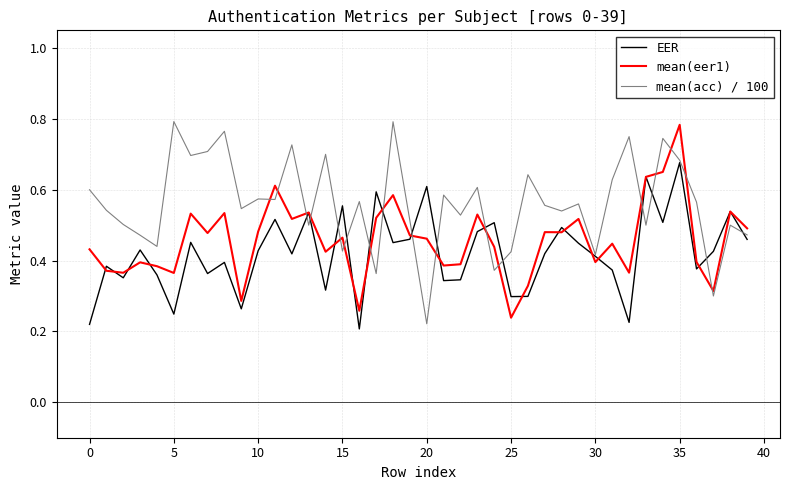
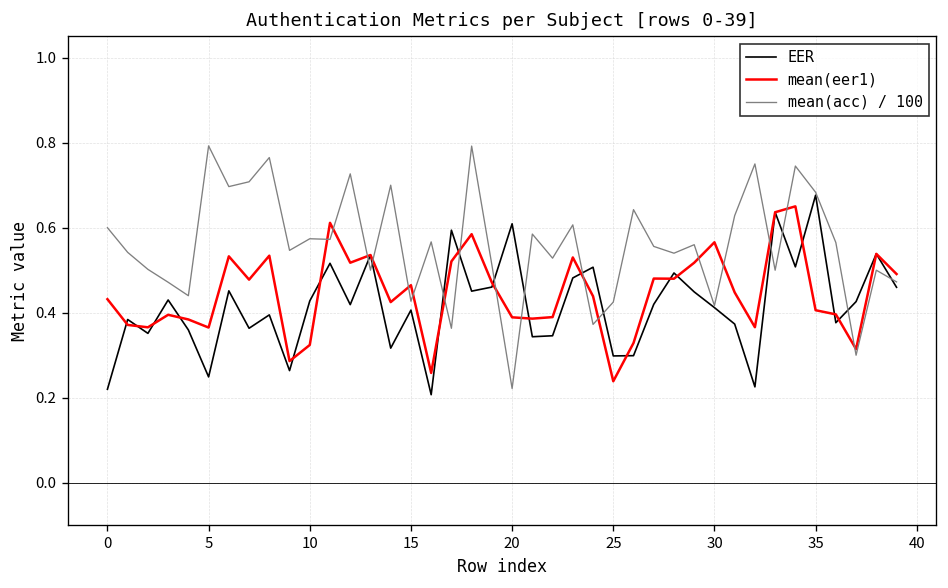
  {
    "EER": {
      "0": 0.22,
      "5": 0.25,
      "10": 0.43,
-     "15": 0.55,
+     "15": 0.41,
      "20": 0.61,
      "25": 0.30
    },
    "mean(eer1)": {
      "0": 0.43,
      "5": 0.37,
-     "10": 0.48,
+     "10": 0.32,
      "15": 0.46,
-     "20": 0.46,
+     "20": 0.39,
      "25": 0.24,
-     "30": 0.40,
-     "35": 0.78
+     "30": 0.57,
+     "35": 0.41
    },
    "mean(acc) / 100": {
      "0": 0.60,
      "5": 0.79,
      "10": 0.57,
      "15": 0.43,
      "20": 0.22,
      "25": 0.42
    }
  }
